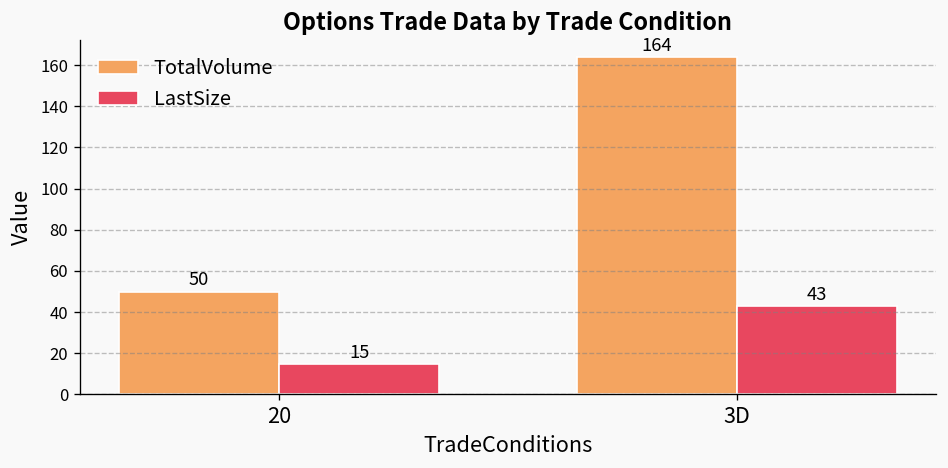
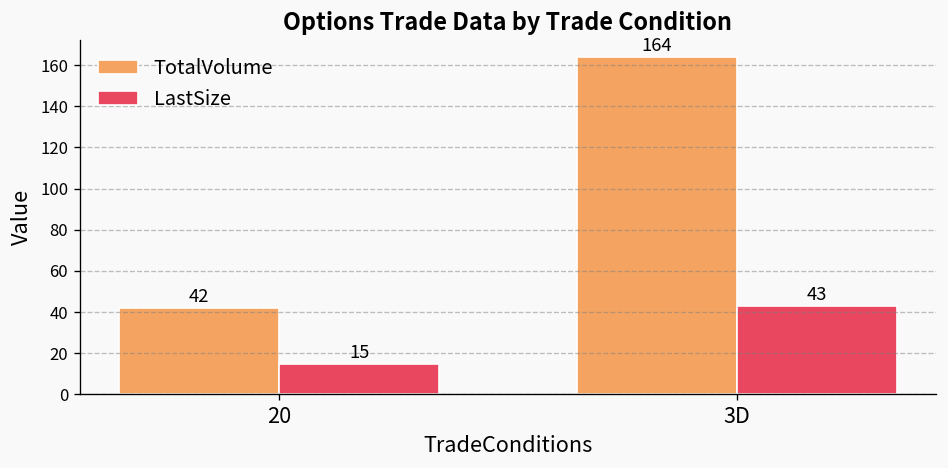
  {
    "TotalVolume": {
-     "20": 50,
+     "20": 42,
      "3D": 164
    },
    "LastSize": {
      "20": 15,
      "3D": 43
    }
  }
